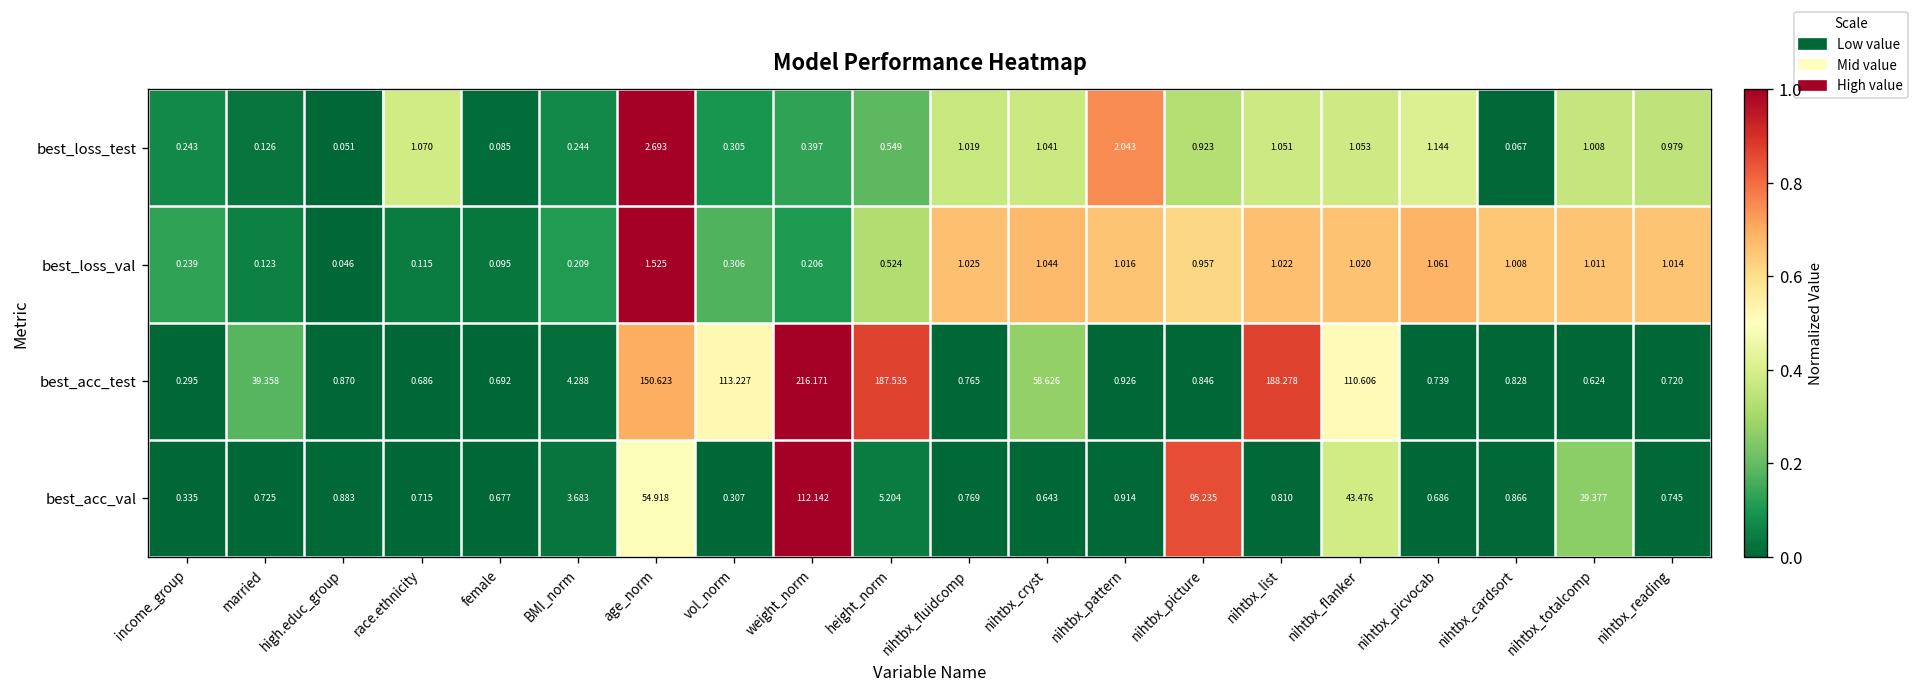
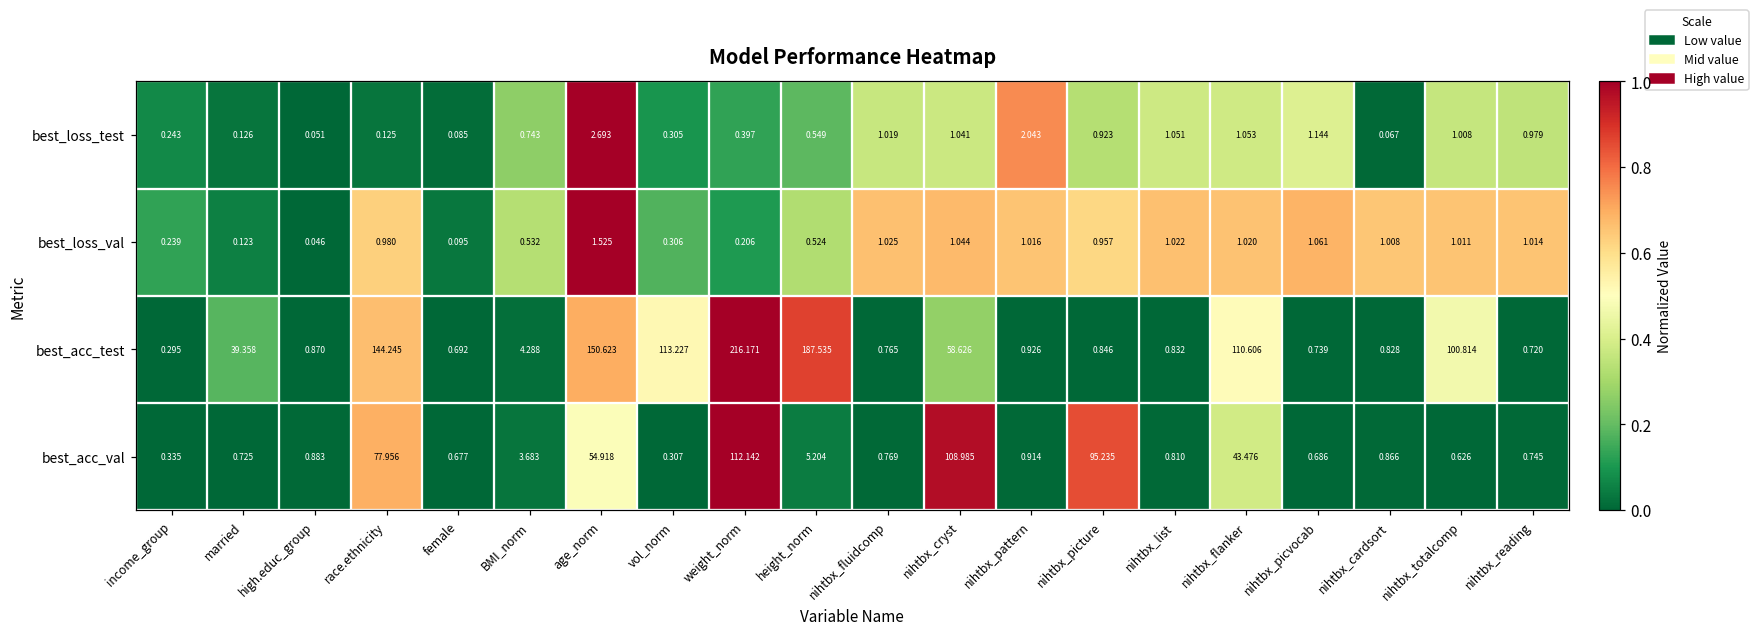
  {
    "best_loss_test": {
      "income_group": 0.243,
      "married": 0.126,
      "high.educ_group": 0.051,
-     "race.ethnicity": 1.070,
+     "race.ethnicity": 0.125,
      "female": 0.085,
-     "BMI_norm": 0.244,
+     "BMI_norm": 0.743,
      "age_norm": 2.693,
      "vol_norm": 0.305,
      "weight_norm": 0.397,
      "height_norm": 0.549,
      "nihtbx_fluidcomp": 1.019,
      "nihtbx_cryst": 1.041,
      "nihtbx_pattern": 2.043,
      "nihtbx_picture": 0.923,
      "nihtbx_list": 1.051,
      "nihtbx_flanker": 1.053,
      "nihtbx_picvocab": 1.144,
      "nihtbx_cardsort": 0.067,
      "nihtbx_totalcomp": 1.008,
      "nihtbx_reading": 0.979
    },
    "best_loss_val": {
      "income_group": 0.239,
      "married": 0.123,
      "high.educ_group": 0.046,
-     "race.ethnicity": 0.115,
+     "race.ethnicity": 0.980,
      "female": 0.095,
-     "BMI_norm": 0.209,
+     "BMI_norm": 0.532,
      "age_norm": 1.525,
      "vol_norm": 0.306,
      "weight_norm": 0.206,
      "height_norm": 0.524,
      "nihtbx_fluidcomp": 1.025,
      "nihtbx_cryst": 1.044,
      "nihtbx_pattern": 1.016,
      "nihtbx_picture": 0.957,
      "nihtbx_list": 1.022,
      "nihtbx_flanker": 1.020,
      "nihtbx_picvocab": 1.061,
      "nihtbx_cardsort": 1.008,
      "nihtbx_totalcomp": 1.011,
      "nihtbx_reading": 1.014
    },
    "best_acc_test": {
      "income_group": 0.295,
      "married": 39.358,
      "high.educ_group": 0.870,
-     "race.ethnicity": 0.686,
+     "race.ethnicity": 144.245,
      "female": 0.692,
      "BMI_norm": 4.288,
      "age_norm": 150.623,
      "vol_norm": 113.227,
      "weight_norm": 216.171,
      "height_norm": 187.535,
      "nihtbx_fluidcomp": 0.765,
      "nihtbx_cryst": 58.626,
      "nihtbx_pattern": 0.926,
      "nihtbx_picture": 0.846,
-     "nihtbx_list": 188.278,
+     "nihtbx_list": 0.832,
      "nihtbx_flanker": 110.606,
      "nihtbx_picvocab": 0.739,
      "nihtbx_cardsort": 0.828,
-     "nihtbx_totalcomp": 0.624,
+     "nihtbx_totalcomp": 100.814,
      "nihtbx_reading": 0.720
    },
    "best_acc_val": {
      "income_group": 0.335,
      "married": 0.725,
      "high.educ_group": 0.883,
-     "race.ethnicity": 0.715,
+     "race.ethnicity": 77.956,
      "female": 0.677,
      "BMI_norm": 3.683,
      "age_norm": 54.918,
      "vol_norm": 0.307,
      "weight_norm": 112.142,
      "height_norm": 5.204,
      "nihtbx_fluidcomp": 0.769,
-     "nihtbx_cryst": 0.643,
+     "nihtbx_cryst": 108.985,
      "nihtbx_pattern": 0.914,
      "nihtbx_picture": 95.235,
      "nihtbx_list": 0.810,
      "nihtbx_flanker": 43.476,
      "nihtbx_picvocab": 0.686,
      "nihtbx_cardsort": 0.866,
-     "nihtbx_totalcomp": 29.377,
+     "nihtbx_totalcomp": 0.626,
      "nihtbx_reading": 0.745
    }
  }
